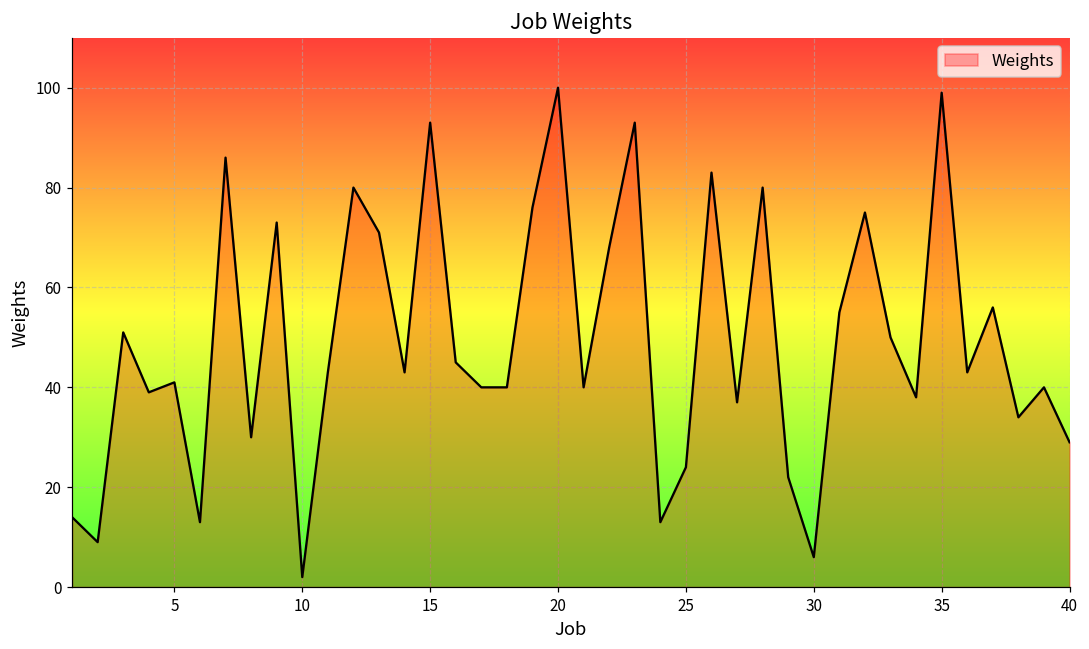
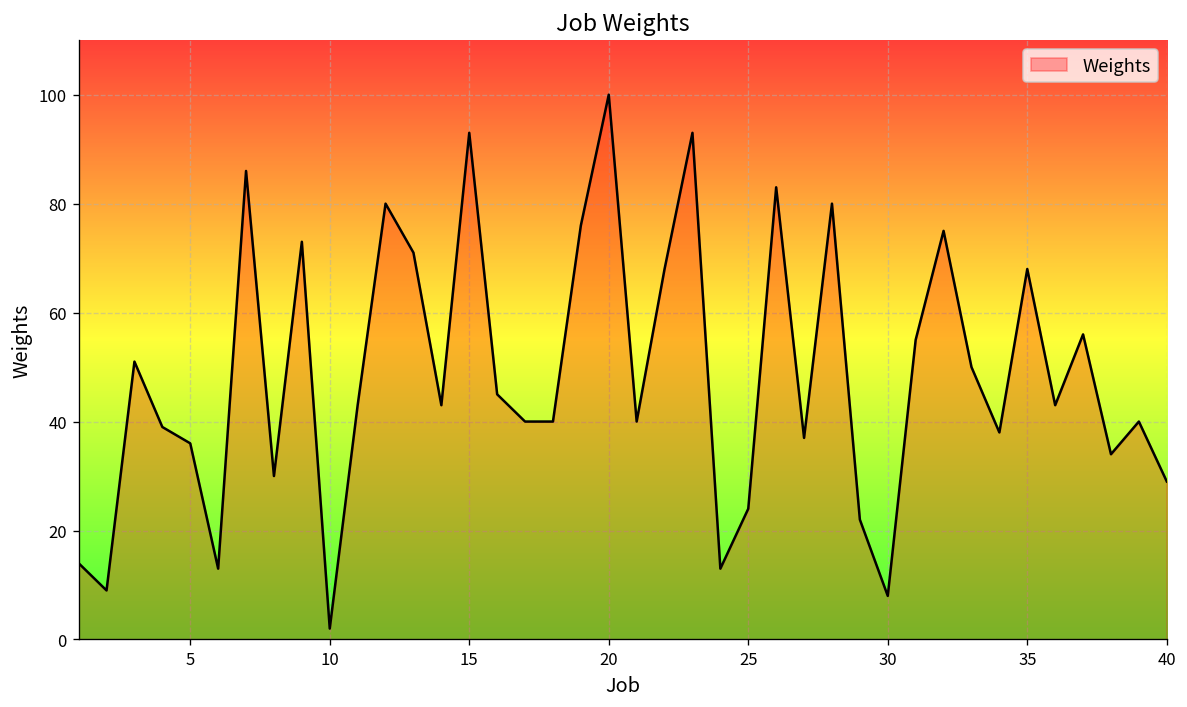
  {
-   "5": 41,
+   "5": 36,
    "10": 2,
    "15": 93,
    "20": 100,
    "25": 24,
-   "30": 6,
-   "35": 99,
+   "30": 8,
+   "35": 68,
    "40": 29
  }
